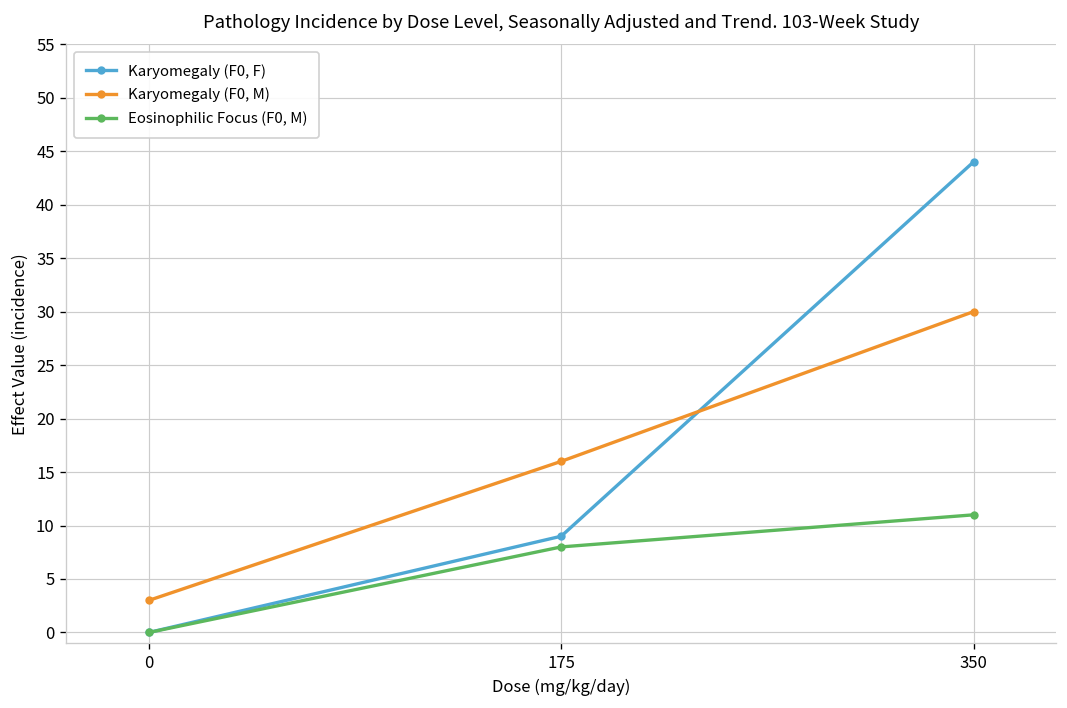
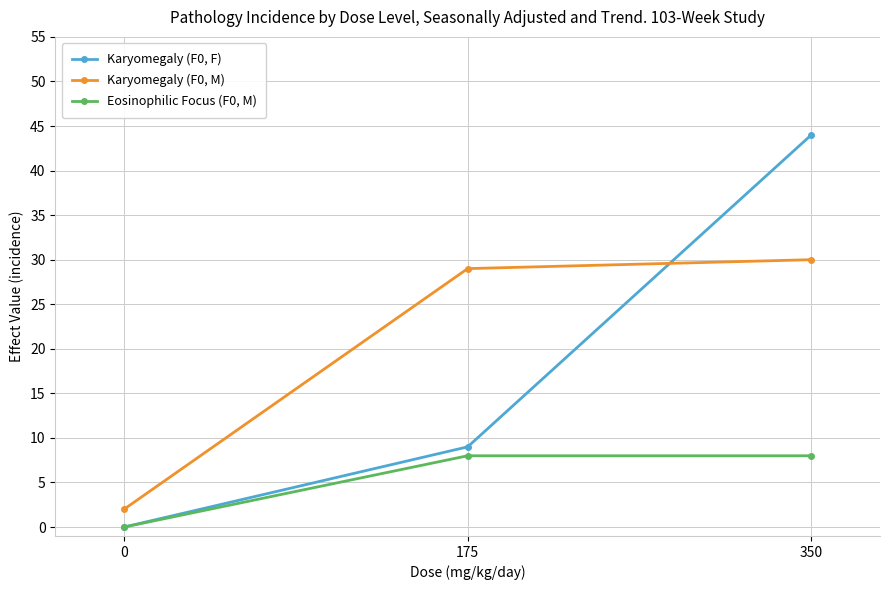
  {
    "Karyomegaly (F0, F)": {
      "175": 9,
      "350": 44
    },
    "Karyomegaly (F0, M)": {
-     "0": 3,
-     "175": 16,
+     "0": 2,
+     "175": 29,
      "350": 30
    },
    "Eosinophilic Focus (F0, M)": {
      "175": 8,
-     "350": 11
+     "350": 8
    }
  }
